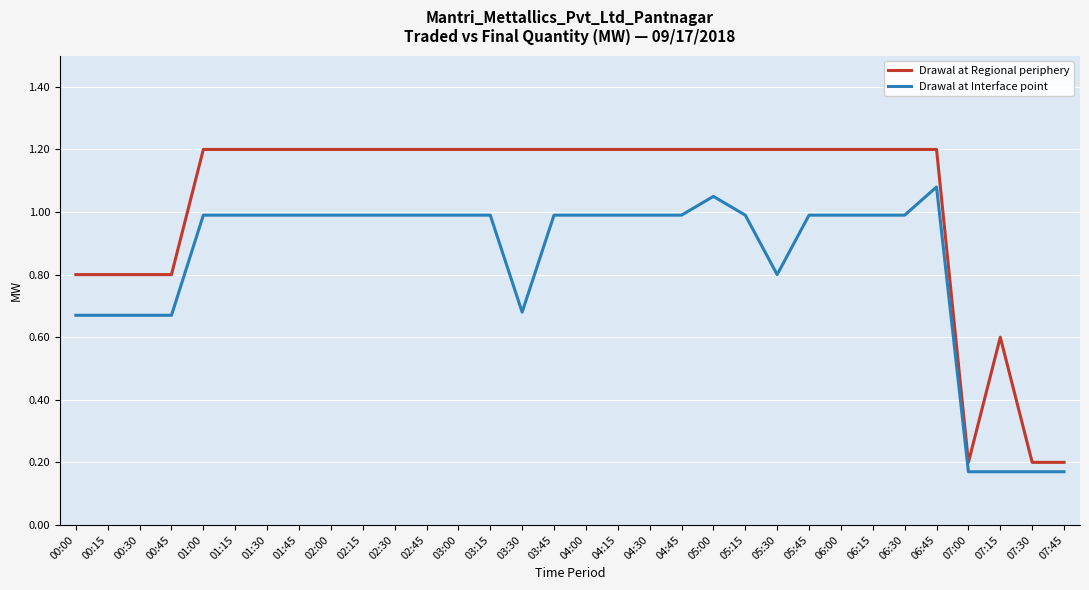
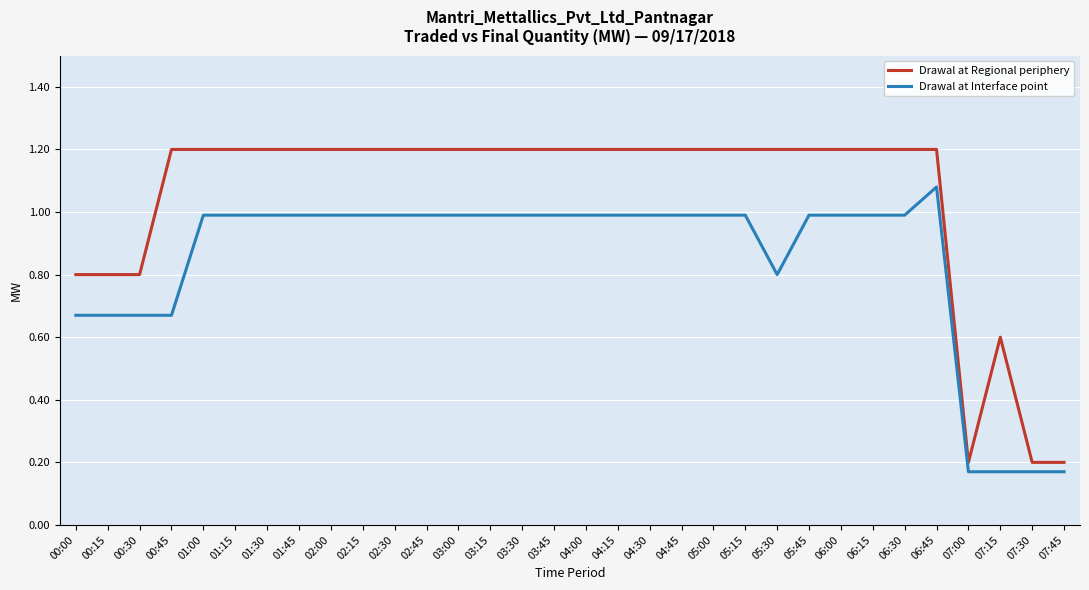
  {
    "Drawal at Regional periphery": {
      "00:00": 0.8,
      "00:15": 0.8,
      "00:30": 0.8,
-     "00:45": 0.8,
+     "00:45": 1.2,
      "01:00": 1.2,
      "01:15": 1.2,
      "01:30": 1.2,
      "01:45": 1.2,
      "02:00": 1.2,
      "02:15": 1.2,
      "02:30": 1.2,
      "02:45": 1.2,
      "03:00": 1.2,
      "03:15": 1.2,
      "03:30": 1.2,
      "03:45": 1.2,
      "04:00": 1.2,
      "04:15": 1.2,
      "04:30": 1.2,
      "04:45": 1.2,
      "05:00": 1.2,
      "05:15": 1.2,
      "05:30": 1.2,
      "05:45": 1.2,
      "06:00": 1.2,
      "06:15": 1.2,
      "06:30": 1.2,
      "06:45": 1.2,
      "07:00": 0.2,
      "07:15": 0.6,
      "07:30": 0.2,
      "07:45": 0.2
    },
    "Drawal at Interface point": {
      "00:00": 0.67,
      "00:15": 0.67,
      "00:30": 0.67,
      "00:45": 0.67,
      "01:00": 0.99,
      "01:15": 0.99,
      "01:30": 0.99,
      "01:45": 0.99,
      "02:00": 0.99,
      "02:15": 0.99,
      "02:30": 0.99,
      "02:45": 0.99,
      "03:00": 0.99,
      "03:15": 0.99,
-     "03:30": 0.68,
+     "03:30": 0.99,
      "03:45": 0.99,
      "04:00": 0.99,
      "04:15": 0.99,
      "04:30": 0.99,
      "04:45": 0.99,
-     "05:00": 1.05,
+     "05:00": 0.99,
      "05:15": 0.99,
      "05:30": 0.80,
      "05:45": 0.99,
      "06:00": 0.99,
      "06:15": 0.99,
      "06:30": 0.99,
      "06:45": 1.08,
      "07:00": 0.17,
      "07:15": 0.17,
      "07:30": 0.17,
      "07:45": 0.17
    }
  }
